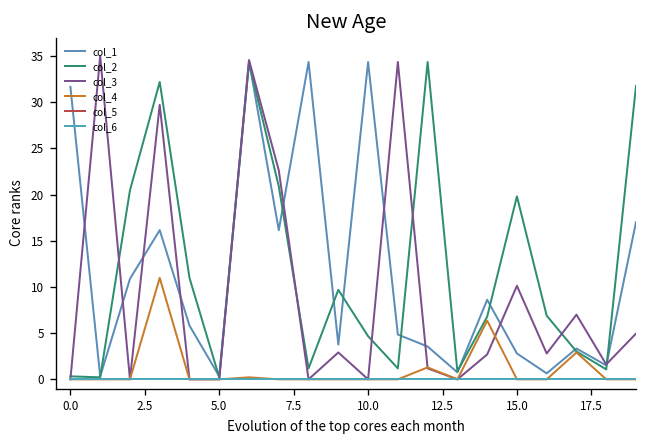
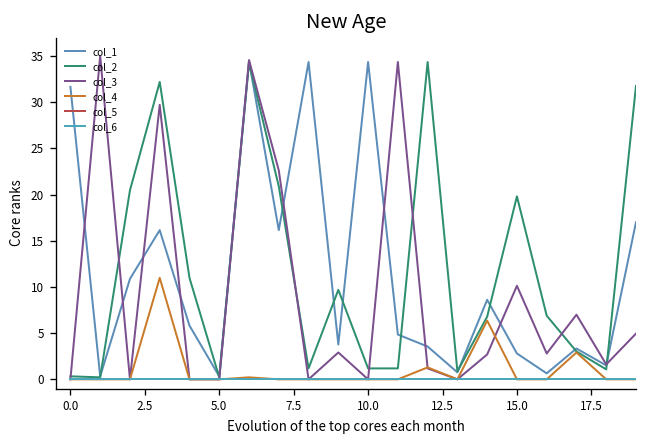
  {
    "col_2": {
-     "10.0": 5,
+     "10.0": 1,
      "15.0": 20
    },
    "col_3": {
      "15.0": 10
    }
  }
